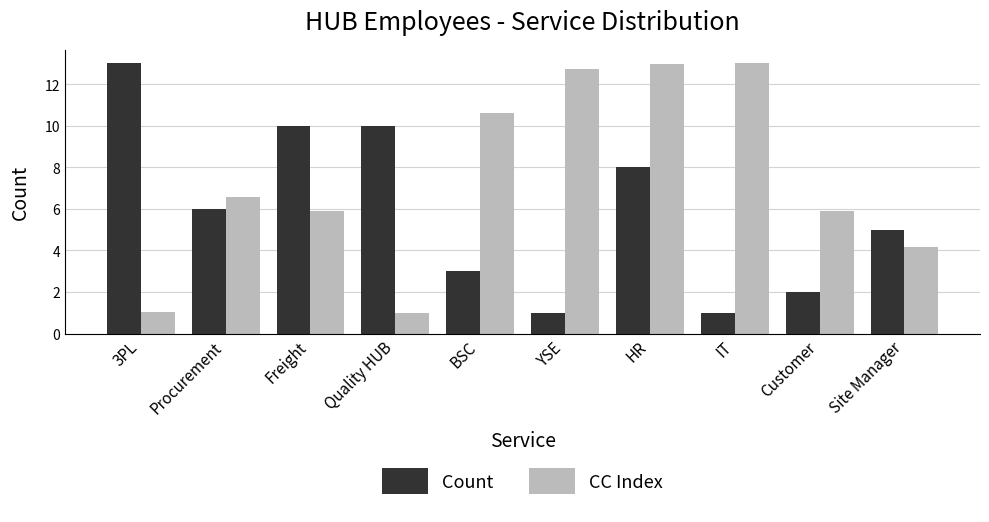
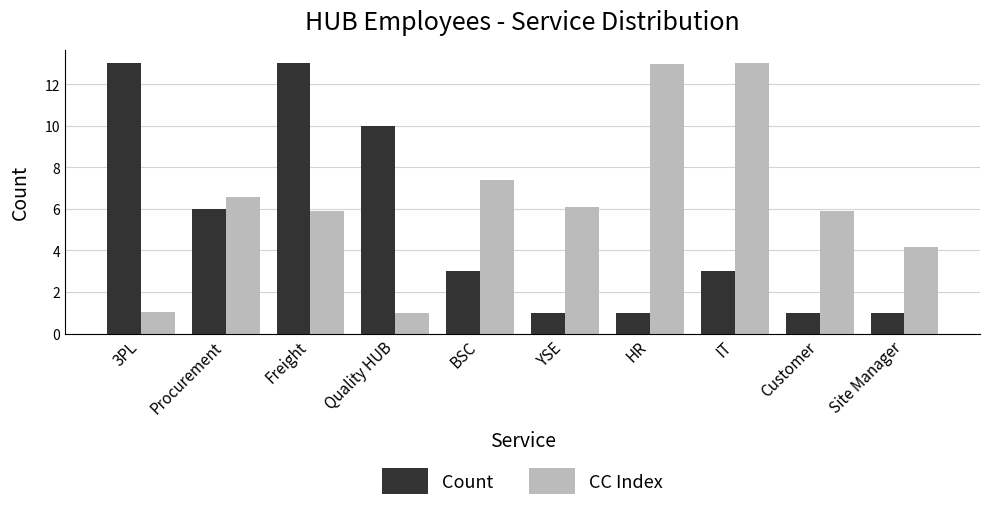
  {
    "Count": {
      "3PL": 13,
      "Procurement": 6,
-     "Freight": 10,
+     "Freight": 13,
      "Quality HUB": 10,
      "BSC": 3,
      "YSE": 1,
-     "HR": 8,
-     "IT": 1,
-     "Customer": 2,
-     "Site Manager": 5
+     "HR": 1,
+     "IT": 3,
+     "Customer": 1,
+     "Site Manager": 1
    },
    "CC Index": {
      "3PL": 1.0,
      "Procurement": 6.5,
      "Freight": 5.9,
      "Quality HUB": 1.0,
-     "BSC": 10.6,
-     "YSE": 12.7,
+     "BSC": 7.4,
+     "YSE": 6.1,
      "HR": 13.0,
      "IT": 13.0,
      "Customer": 5.9,
      "Site Manager": 4.2
    }
  }
